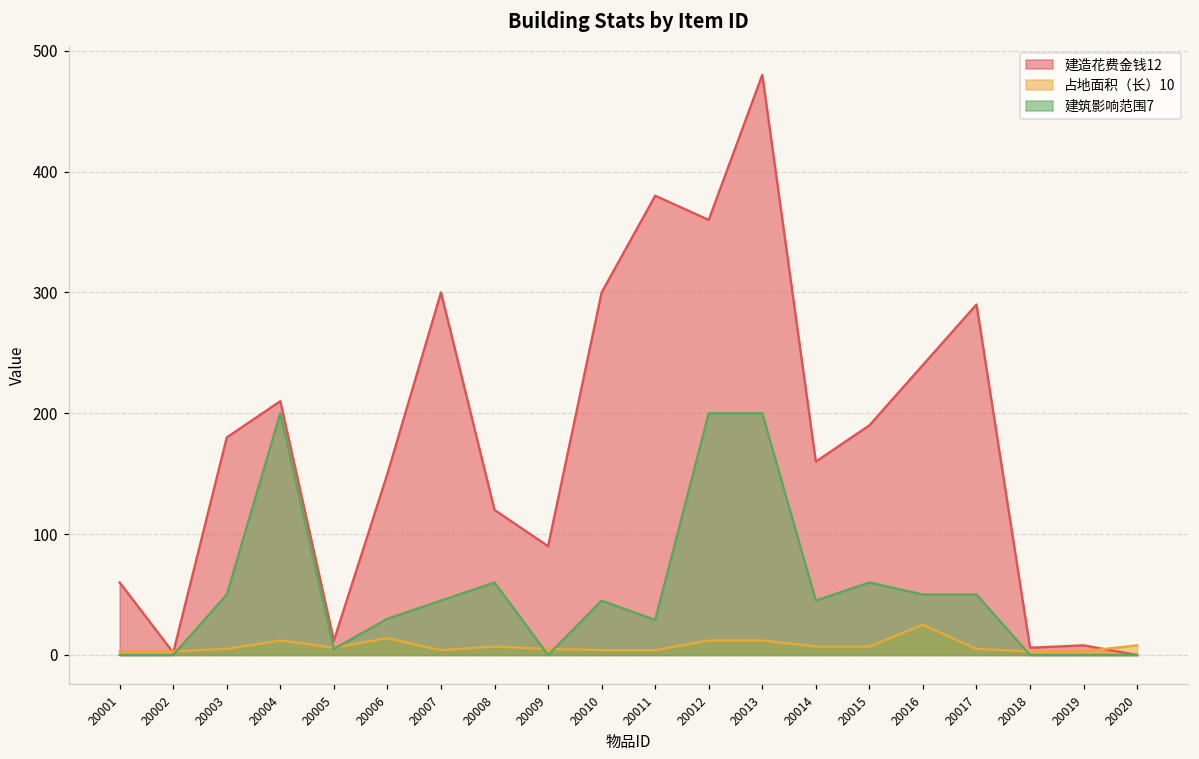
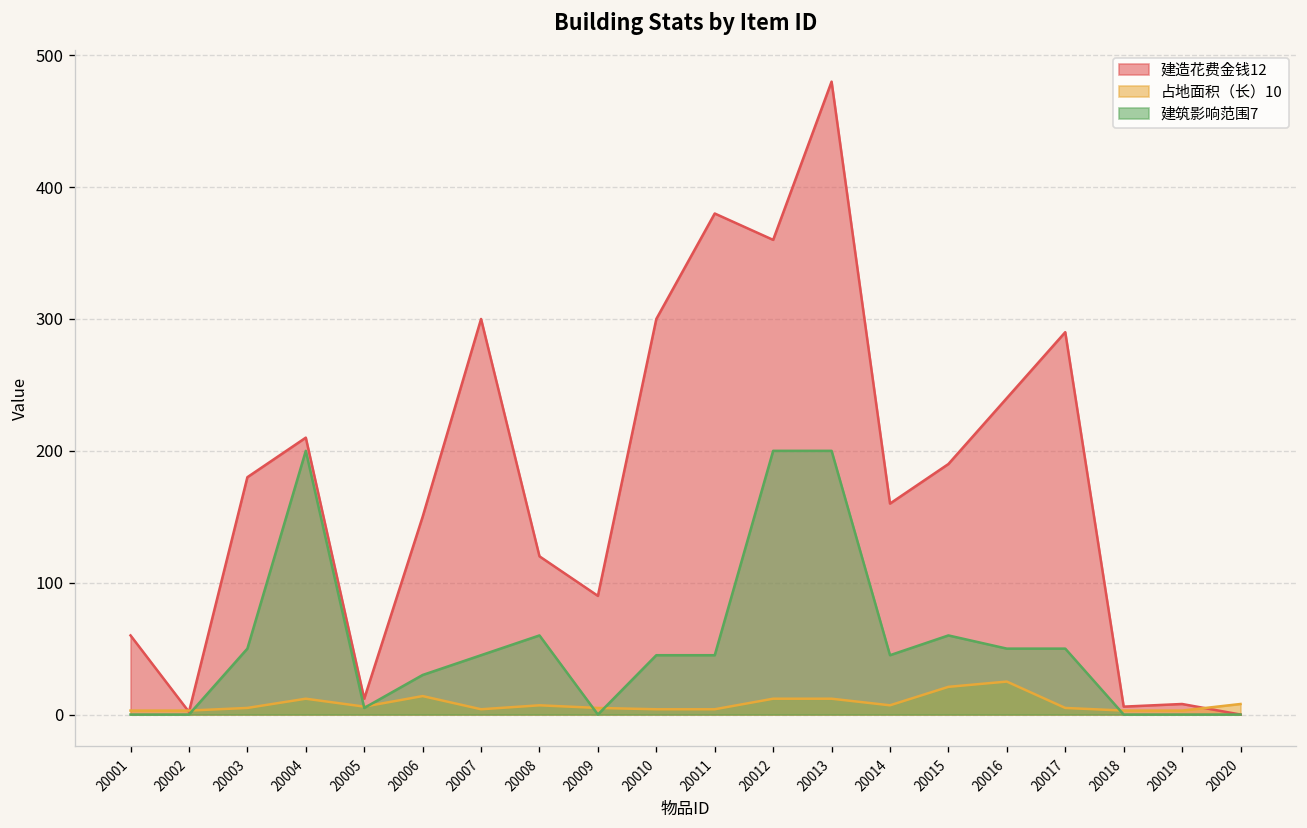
  {
    "建造花费金钱12": {
      "20001": 60,
      "20003": 180,
      "20004": 210,
      "20005": 12,
      "20006": 150,
      "20007": 300,
      "20008": 120,
      "20009": 90,
      "20010": 300,
      "20011": 380,
      "20012": 360,
      "20013": 480,
      "20014": 160,
      "20015": 190,
      "20016": 240,
      "20017": 290,
      "20018": 6,
      "20019": 8
    },
    "占地面积（长）10": {
      "20001": 3,
      "20003": 5,
      "20004": 12,
      "20006": 14,
      "20007": 4,
      "20008": 7,
      "20009": 5,
      "20010": 4,
      "20011": 4,
      "20012": 12,
      "20013": 12,
      "20014": 7,
-     "20015": 7,
+     "20015": 21,
      "20016": 25,
      "20017": 5,
      "20018": 3,
      "20019": 3,
      "20020": 8
    },
    "建筑影响范围7": {
      "20001": 0,
      "20003": 50,
      "20004": 200,
      "20006": 30,
      "20007": 45,
      "20008": 60,
      "20009": 0,
      "20010": 45,
-     "20011": 29,
+     "20011": 45,
      "20012": 200,
      "20013": 200,
      "20014": 45,
      "20015": 60,
      "20016": 50,
      "20017": 50,
      "20018": 0,
      "20019": 0
    }
  }
